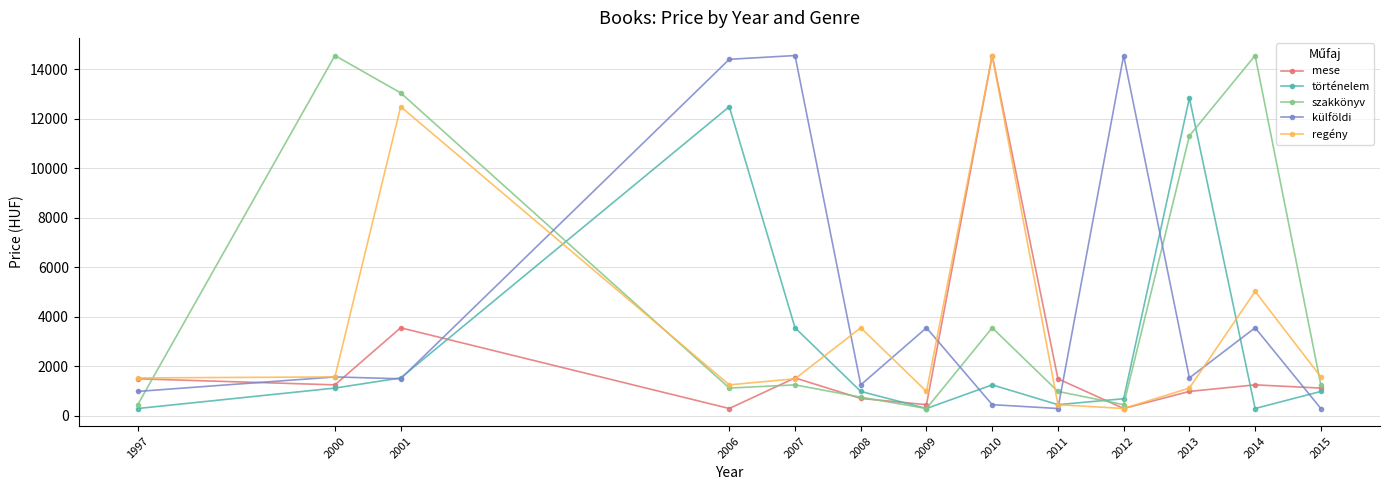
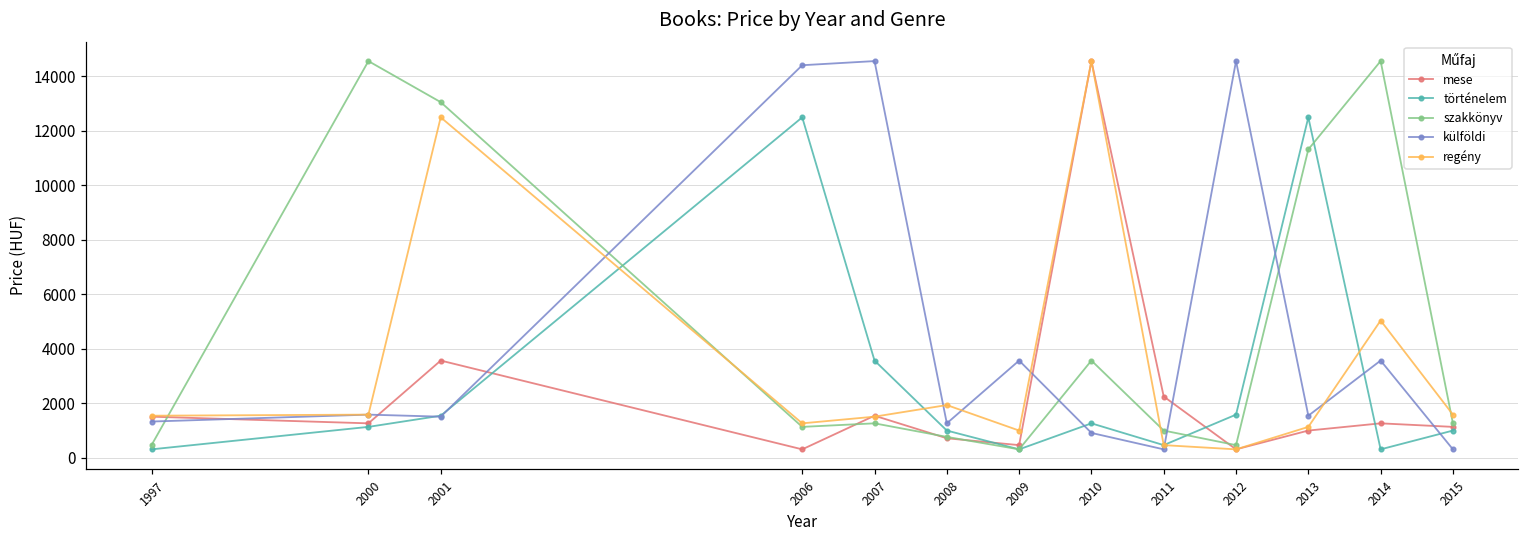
  {
    "mese": {
      "2000": 1300,
      "2001": 3600,
      "2006": 300,
      "2009": 500,
-     "2011": 1500,
+     "2011": 2200,
      "2013": 1000,
      "2014": 1300,
      "2015": 1100
    },
    "történelem": {
      "1997": 300,
      "2000": 1100,
      "2006": 12500,
      "2007": 3600,
      "2008": 1000,
      "2010": 1300,
-     "2012": 700,
-     "2013": 12800,
+     "2012": 1600,
+     "2013": 12500,
      "2014": 300,
      "2015": 1000
    },
    "szakkönyv": {
      "1997": 500,
      "2000": 14600,
      "2001": 13000,
      "2006": 1100,
      "2007": 1300,
      "2010": 3600,
      "2011": 1000,
      "2012": 500,
      "2013": 11300,
      "2014": 14600,
      "2015": 1300
    },
    "külföldi": {
-     "1997": 1000,
+     "1997": 1300,
      "2006": 14400,
      "2007": 14600,
      "2008": 1300,
      "2009": 3600,
-     "2010": 500,
+     "2010": 900,
      "2011": 300,
      "2012": 14600,
      "2013": 1500,
      "2014": 3600,
      "2015": 300
    },
    "regény": {
      "2001": 12500,
      "2006": 1300,
-     "2008": 3600,
+     "2008": 1900,
      "2009": 1000,
      "2013": 1100,
      "2014": 5000,
      "2015": 1600
    }
  }
